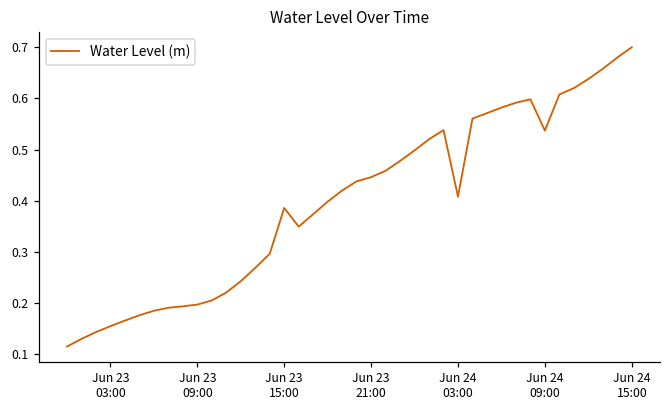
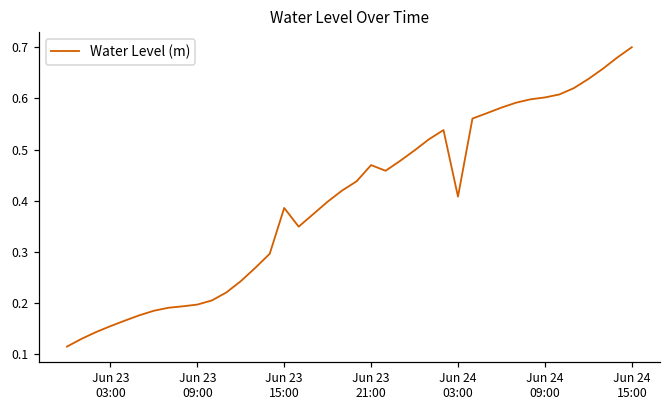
  {
    "Jun 23 03:00": 0.16,
    "Jun 23 09:00": 0.20,
    "Jun 23 15:00": 0.39,
-   "Jun 23 21:00": 0.45,
+   "Jun 23 21:00": 0.47,
    "Jun 24 03:00": 0.41,
-   "Jun 24 09:00": 0.54,
+   "Jun 24 09:00": 0.60,
    "Jun 24 15:00": 0.70
  }
